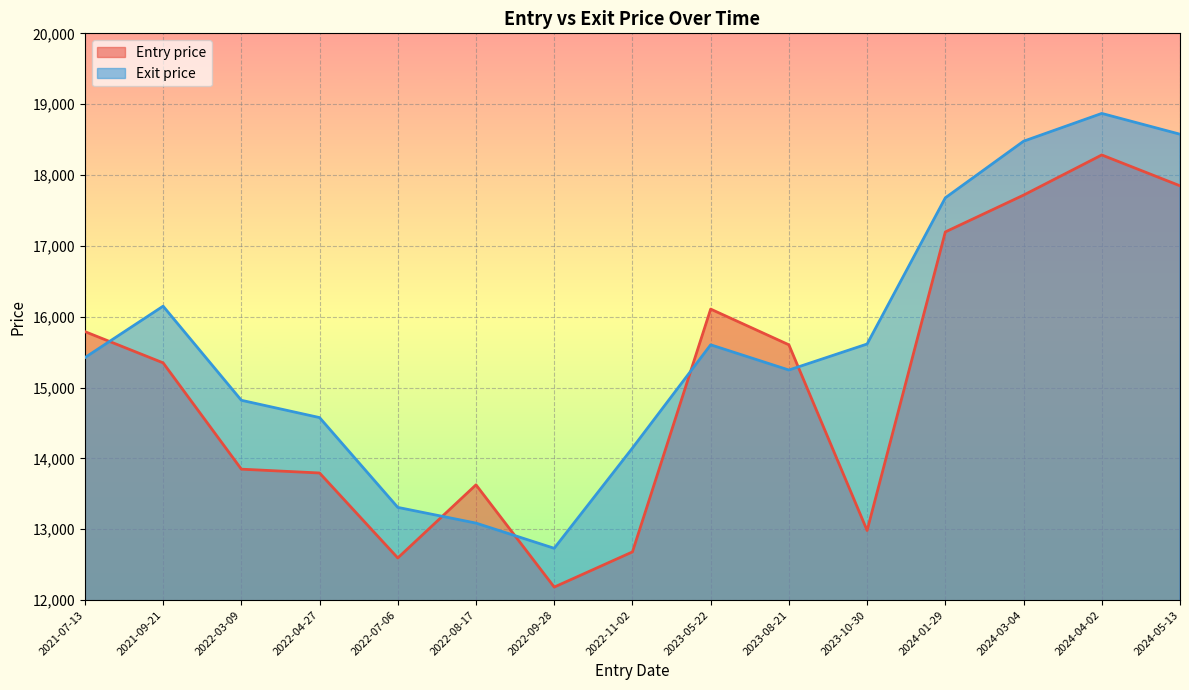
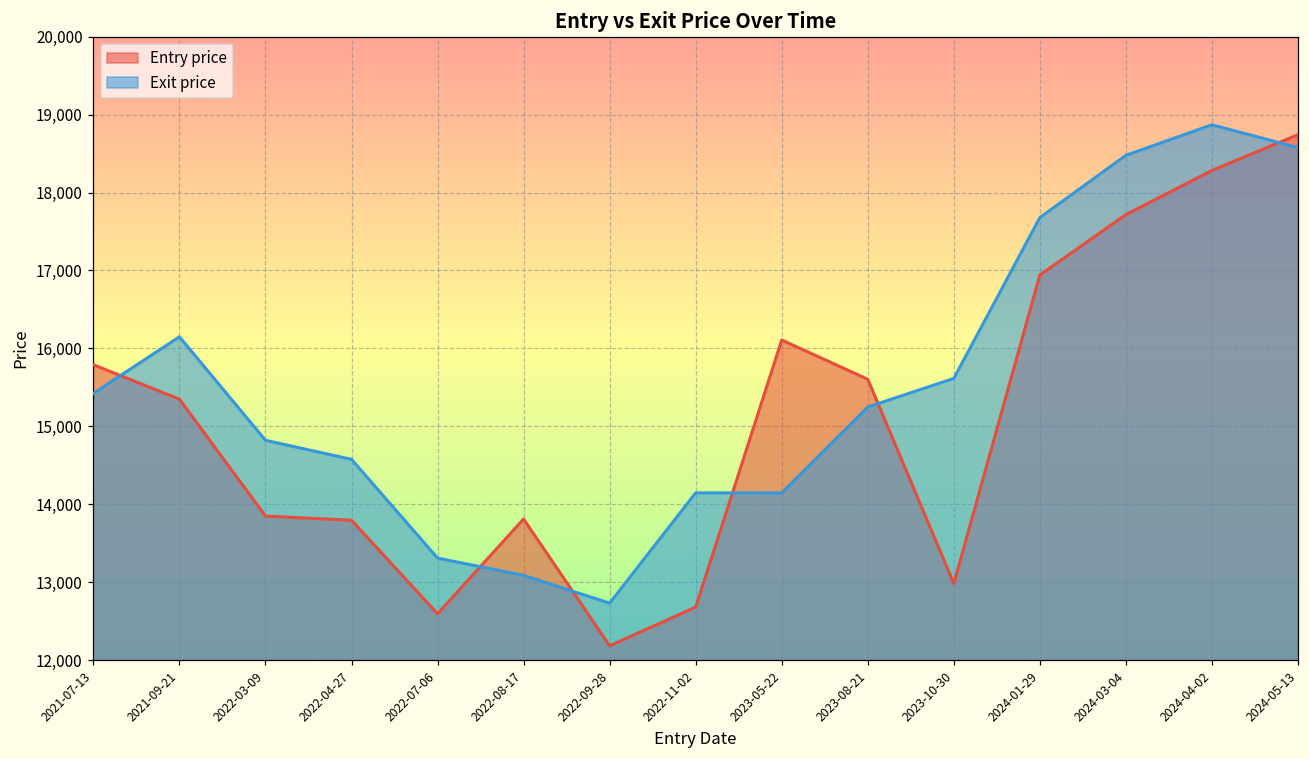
  {
    "Entry price": {
      "2021-07-13": "15,800",
      "2021-09-21": "15,300",
      "2022-03-09": "13,800",
      "2022-04-27": "13,800",
      "2022-07-06": "12,600",
-     "2022-08-17": "13,600",
+     "2022-08-17": "13,800",
      "2022-09-28": "12,200",
      "2022-11-02": "12,700",
      "2023-05-22": "16,100",
      "2023-08-21": "15,600",
      "2023-10-30": "13,000",
-     "2024-01-29": "17,200",
+     "2024-01-29": "16,900",
      "2024-03-04": "17,700",
      "2024-04-02": "18,300",
-     "2024-05-13": "17,800"
+     "2024-05-13": "18,700"
    },
    "Exit price": {
      "2021-07-13": "15,400",
      "2021-09-21": "16,100",
      "2022-03-09": "14,800",
      "2022-04-27": "14,600",
      "2022-07-06": "13,300",
      "2022-08-17": "13,100",
      "2022-09-28": "12,700",
      "2022-11-02": "14,100",
-     "2023-05-22": "15,600",
+     "2023-05-22": "14,100",
      "2023-08-21": "15,200",
      "2023-10-30": "15,600",
      "2024-01-29": "17,700",
      "2024-03-04": "18,500",
      "2024-04-02": "18,900",
      "2024-05-13": "18,600"
    }
  }
